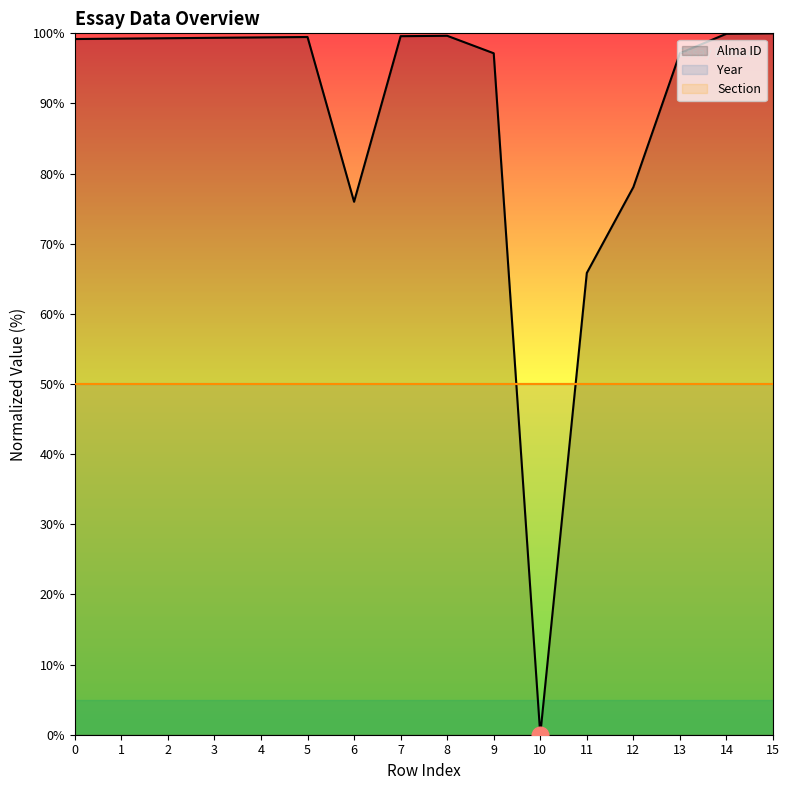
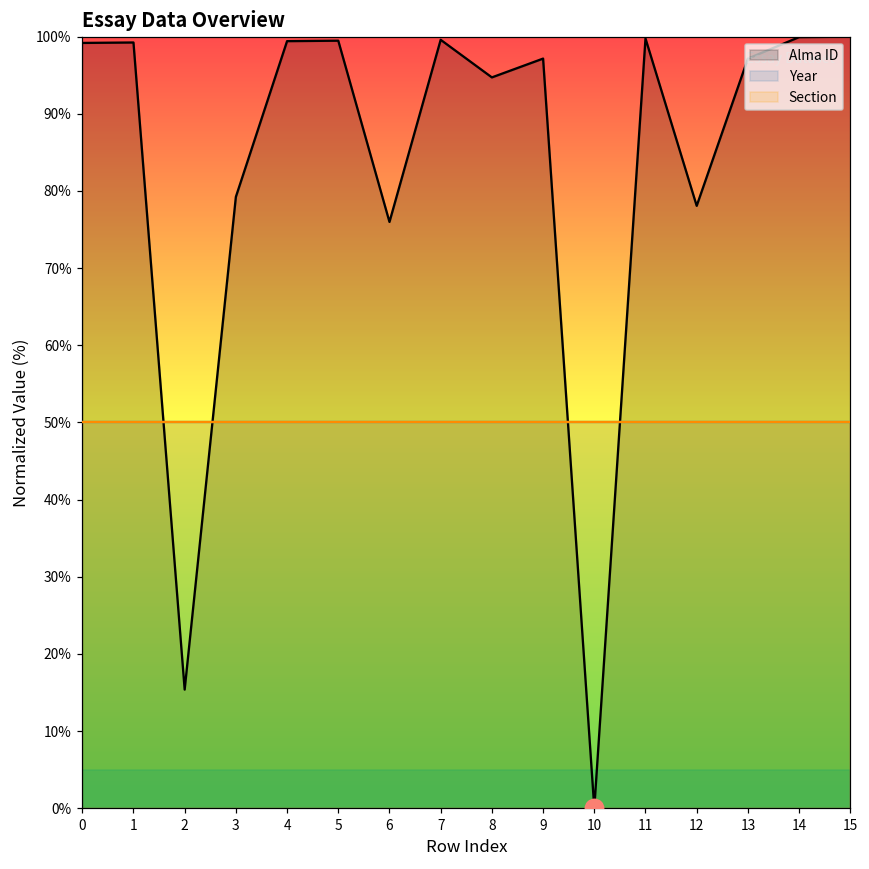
  {
    "Alma ID": {
      "0": "99%",
      "1": "99%",
-     "2": "99%",
-     "3": "99%",
+     "2": "15%",
+     "3": "79%",
      "4": "99%",
      "5": "99%",
      "6": "76%",
      "7": "100%",
-     "8": "100%",
+     "8": "95%",
      "9": "97%",
-     "11": "66%",
+     "11": "100%",
      "12": "78%",
      "14": "100%",
      "15": "100%"
    },
    "Section": {
      "0": "50%",
      "1": "50%",
      "2": "50%",
      "3": "50%",
      "4": "50%",
      "5": "50%",
      "6": "50%",
      "7": "50%",
      "8": "50%",
      "9": "50%",
      "10": "50%",
      "11": "50%",
      "12": "50%",
      "13": "50%",
      "14": "50%",
      "15": "50%"
    }
  }
